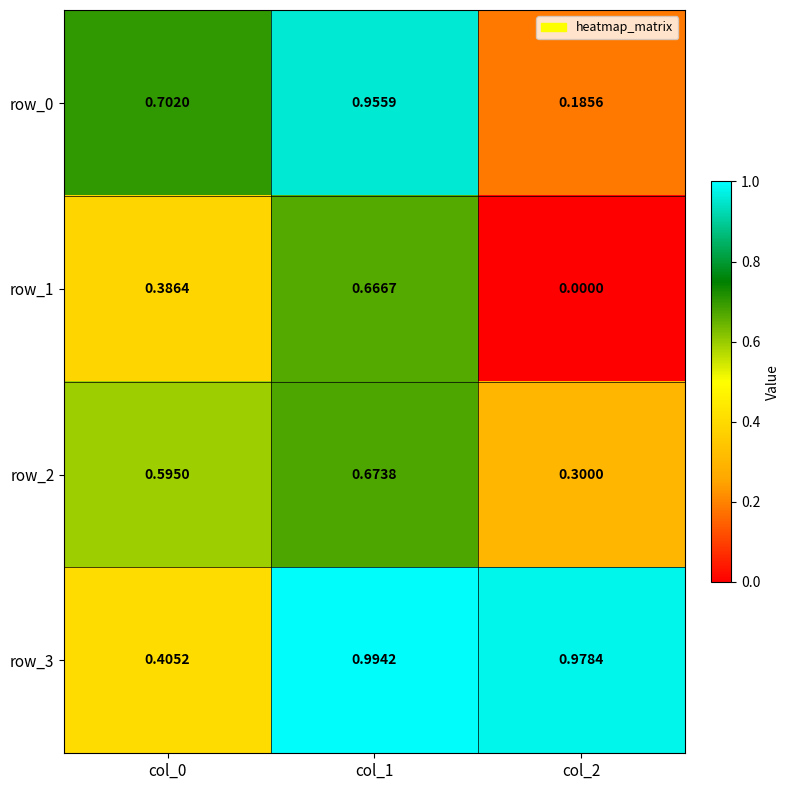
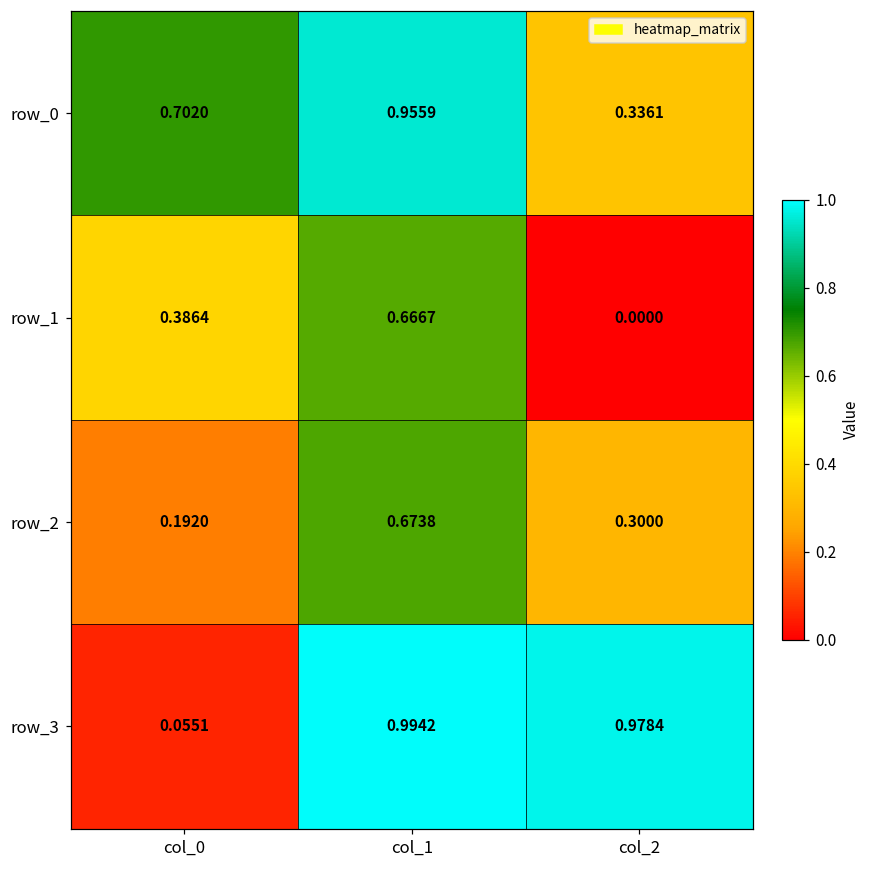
  {
    "row_0": {
      "col_0": 0.7020,
      "col_1": 0.9559,
-     "col_2": 0.1856
+     "col_2": 0.3361
    },
    "row_1": {
      "col_0": 0.3864,
      "col_1": 0.6667,
      "col_2": 0.0000
    },
    "row_2": {
-     "col_0": 0.5950,
+     "col_0": 0.1920,
      "col_1": 0.6738,
      "col_2": 0.3000
    },
    "row_3": {
-     "col_0": 0.4052,
+     "col_0": 0.0551,
      "col_1": 0.9942,
      "col_2": 0.9784
    }
  }
